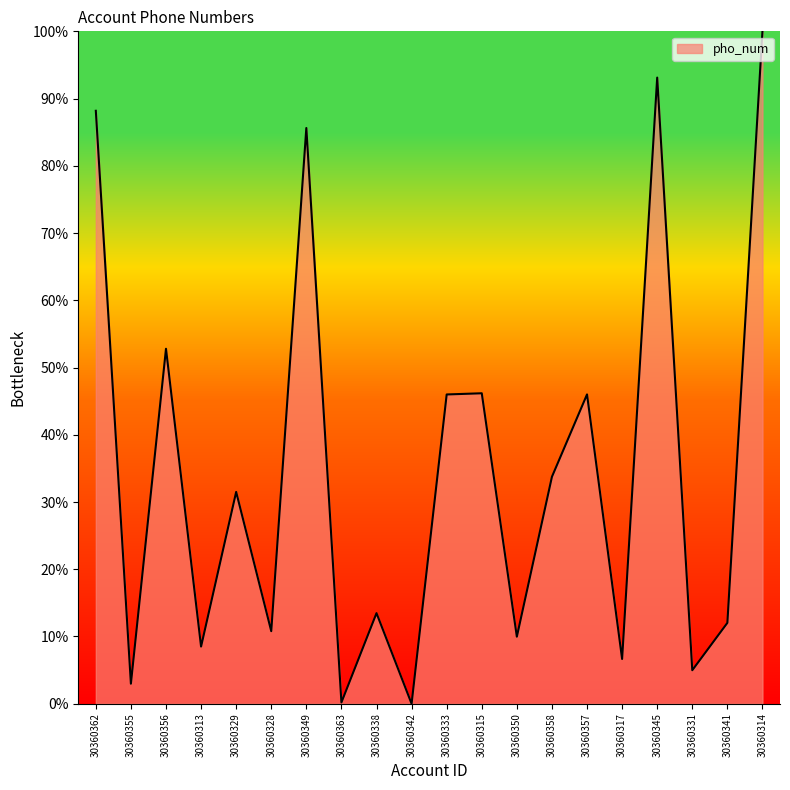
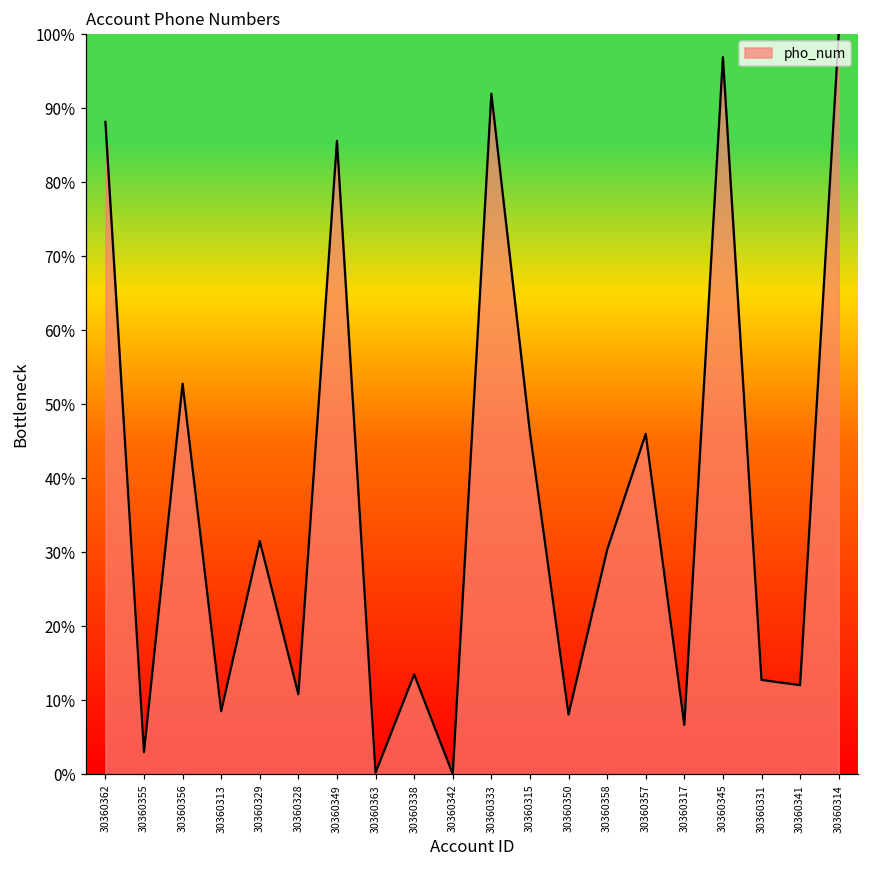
  {
    "30360362": "88%",
    "30360355": "3%",
    "30360356": "53%",
    "30360313": "8%",
    "30360329": "32%",
    "30360328": "11%",
    "30360349": "86%",
    "30360363": "0%",
    "30360338": "13%",
    "30360342": "0%",
-   "30360333": "46%",
+   "30360333": "92%",
    "30360315": "46%",
-   "30360350": "10%",
-   "30360358": "34%",
+   "30360350": "8%",
+   "30360358": "30%",
    "30360357": "46%",
    "30360317": "7%",
-   "30360345": "93%",
-   "30360331": "5%",
+   "30360345": "97%",
+   "30360331": "13%",
    "30360341": "12%",
    "30360314": "100%"
  }
